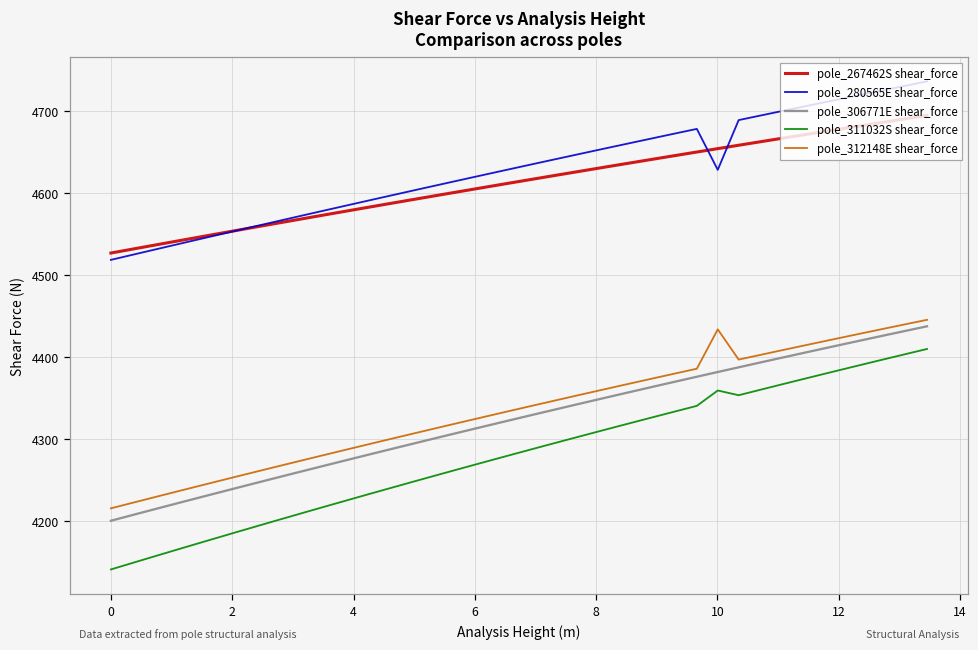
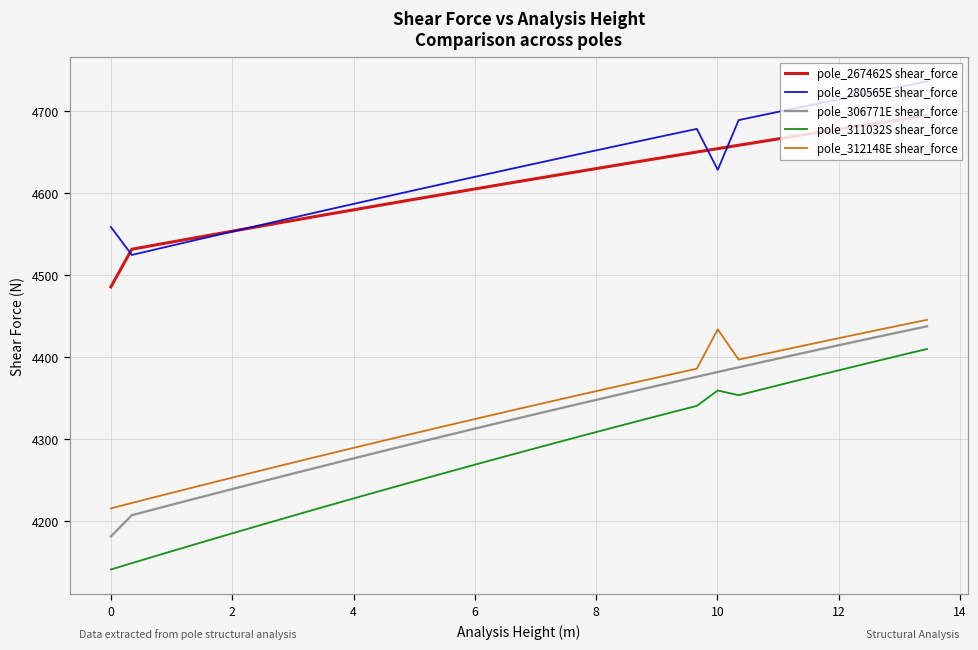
  {
    "pole_267462S shear_force": {
-     "0": 4530,
+     "0": 4490,
      "10": 4650
    },
    "pole_280565E shear_force": {
-     "0": 4520,
+     "0": 4560,
      "10": 4630
    },
    "pole_306771E shear_force": {
-     "0": 4200,
+     "0": 4180,
      "10": 4380
    },
    "pole_311032S shear_force": {
      "0": 4140,
      "10": 4360
    },
    "pole_312148E shear_force": {
      "0": 4220,
      "10": 4430
    }
  }
